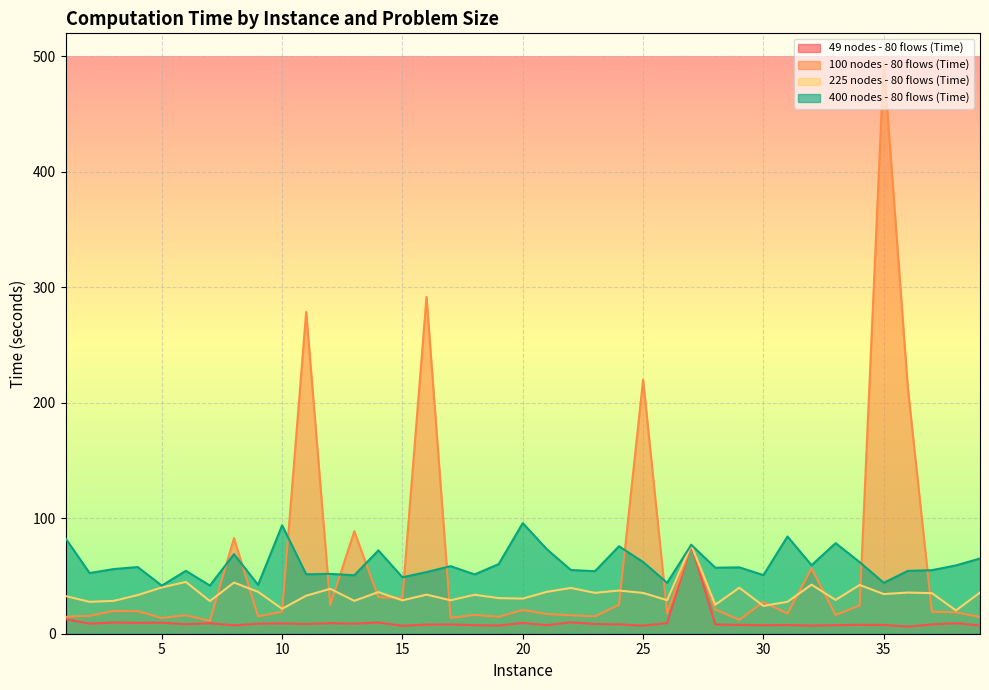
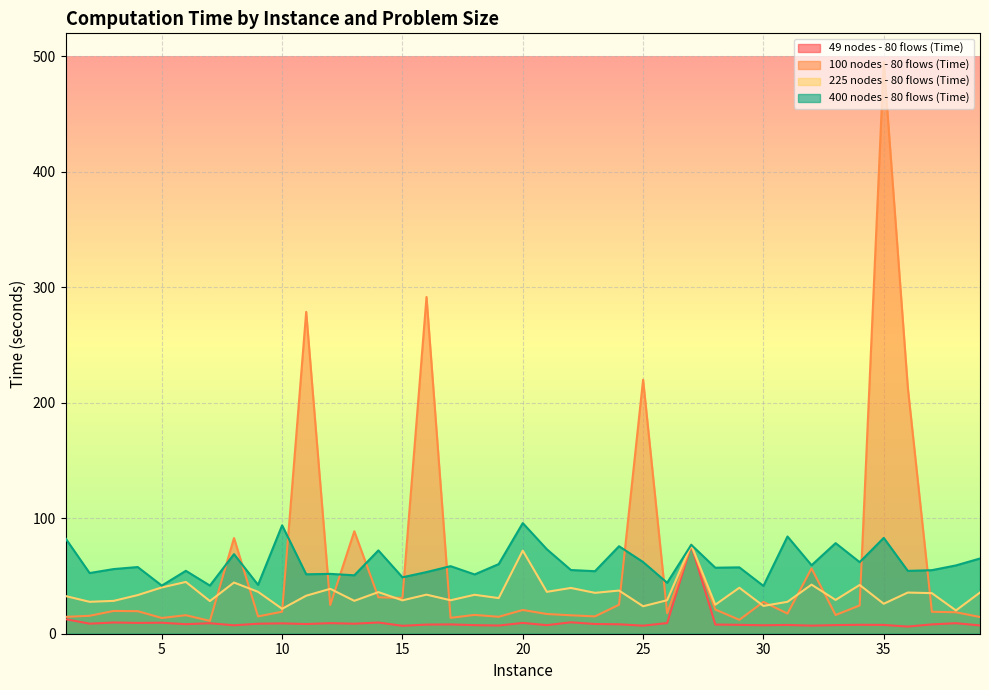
  {
    "225 nodes - 80 flows (Time)": {
      "10": 22,
-     "20": 30,
-     "25": 35,
+     "20": 72,
+     "25": 24,
      "30": 24,
-     "35": 34
+     "35": 26
    },
    "400 nodes - 80 flows (Time)": {
      "10": 94,
      "15": 49,
      "20": 96,
      "25": 62,
-     "30": 51,
-     "35": 44
+     "30": 41,
+     "35": 83
    }
  }
